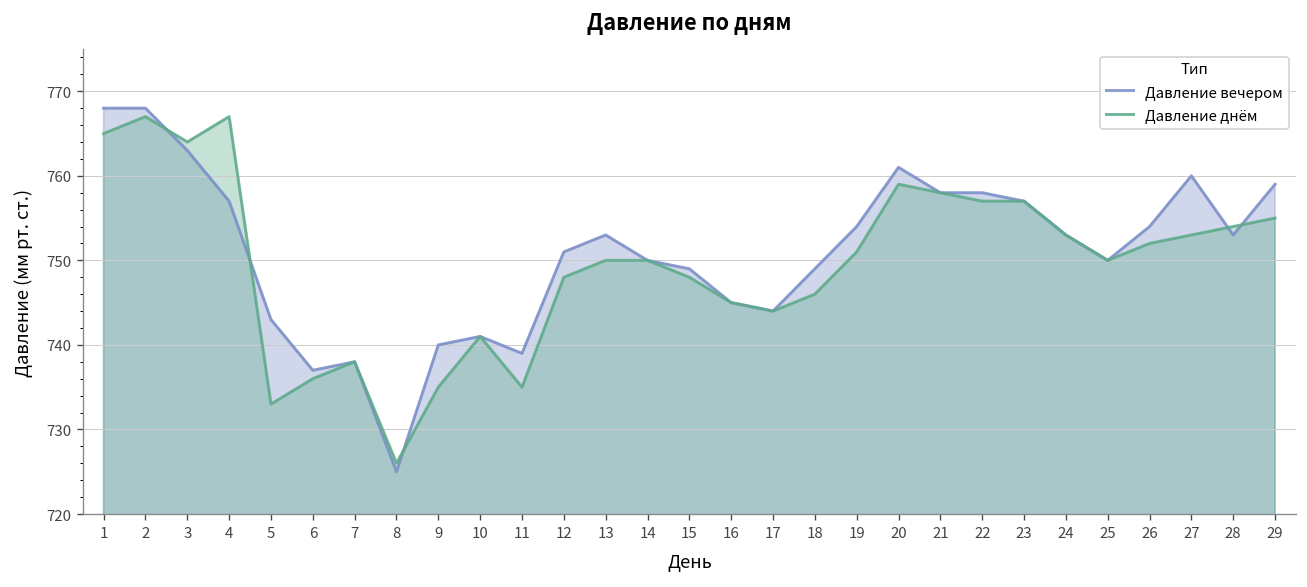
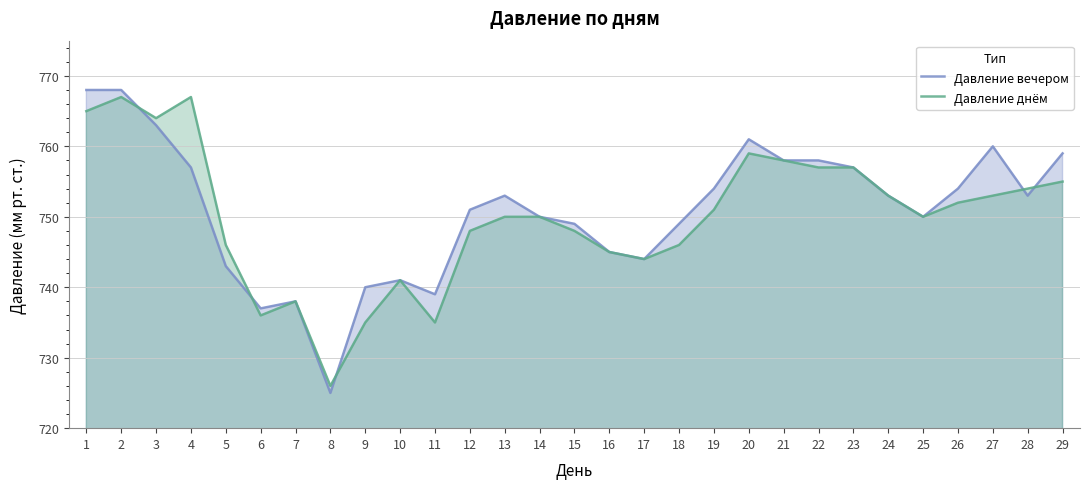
  {
    "Давление вечером": {
      "1": 768,
      "2": 768,
      "3": 763,
      "4": 757,
      "5": 743,
      "6": 737,
      "8": 725,
      "9": 740,
      "11": 739,
      "12": 751,
      "13": 753,
      "15": 749,
      "18": 749,
      "19": 754,
      "20": 761,
      "22": 758,
      "26": 754,
      "27": 760,
      "28": 753,
      "29": 759
    },
    "Давление днём": {
      "1": 765,
      "2": 767,
      "3": 764,
      "4": 767,
-     "5": 733,
+     "5": 746,
      "6": 736,
      "8": 726,
      "9": 735,
      "11": 735,
      "12": 748,
      "13": 750,
      "15": 748,
      "18": 746,
      "19": 751,
      "20": 759,
      "22": 757,
      "26": 752,
      "27": 753,
      "28": 754,
      "29": 755
    }
  }
